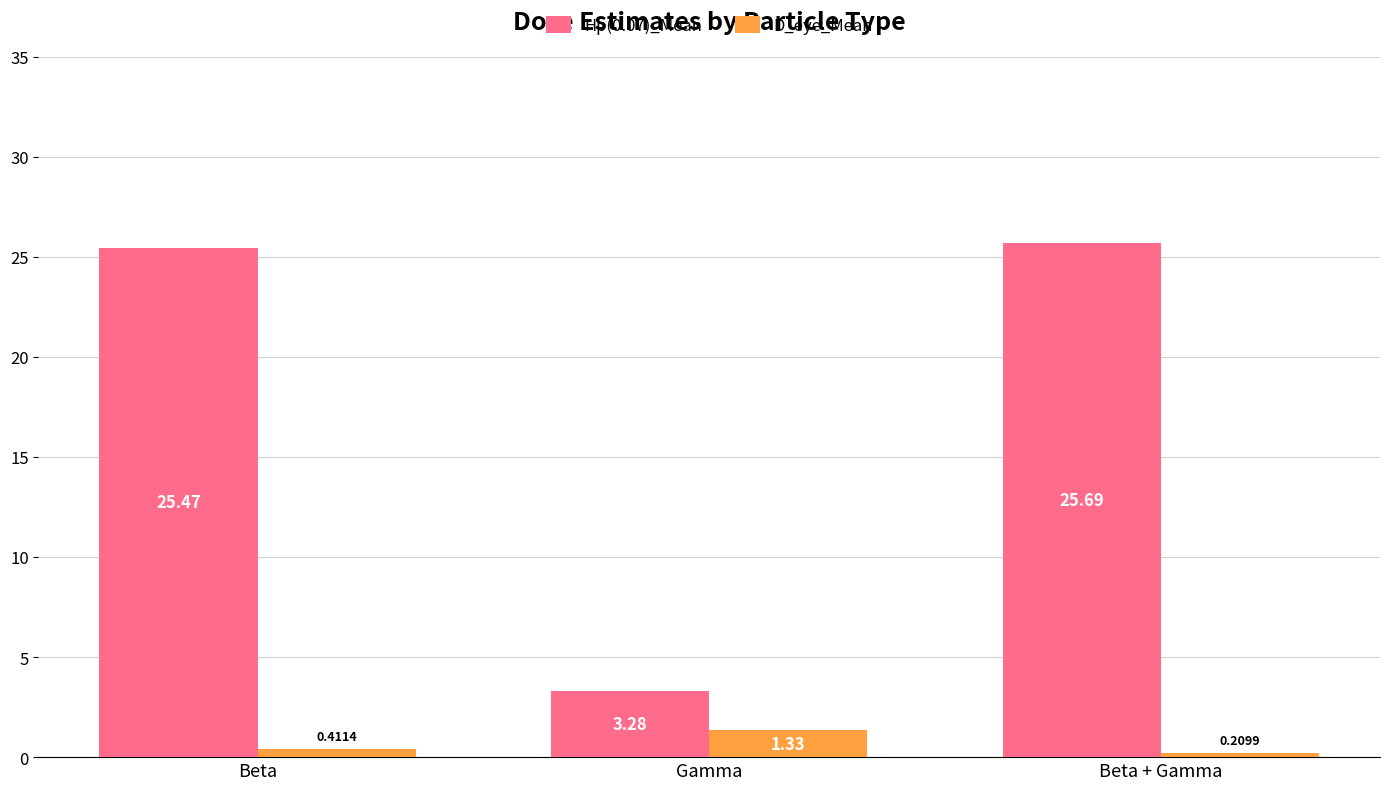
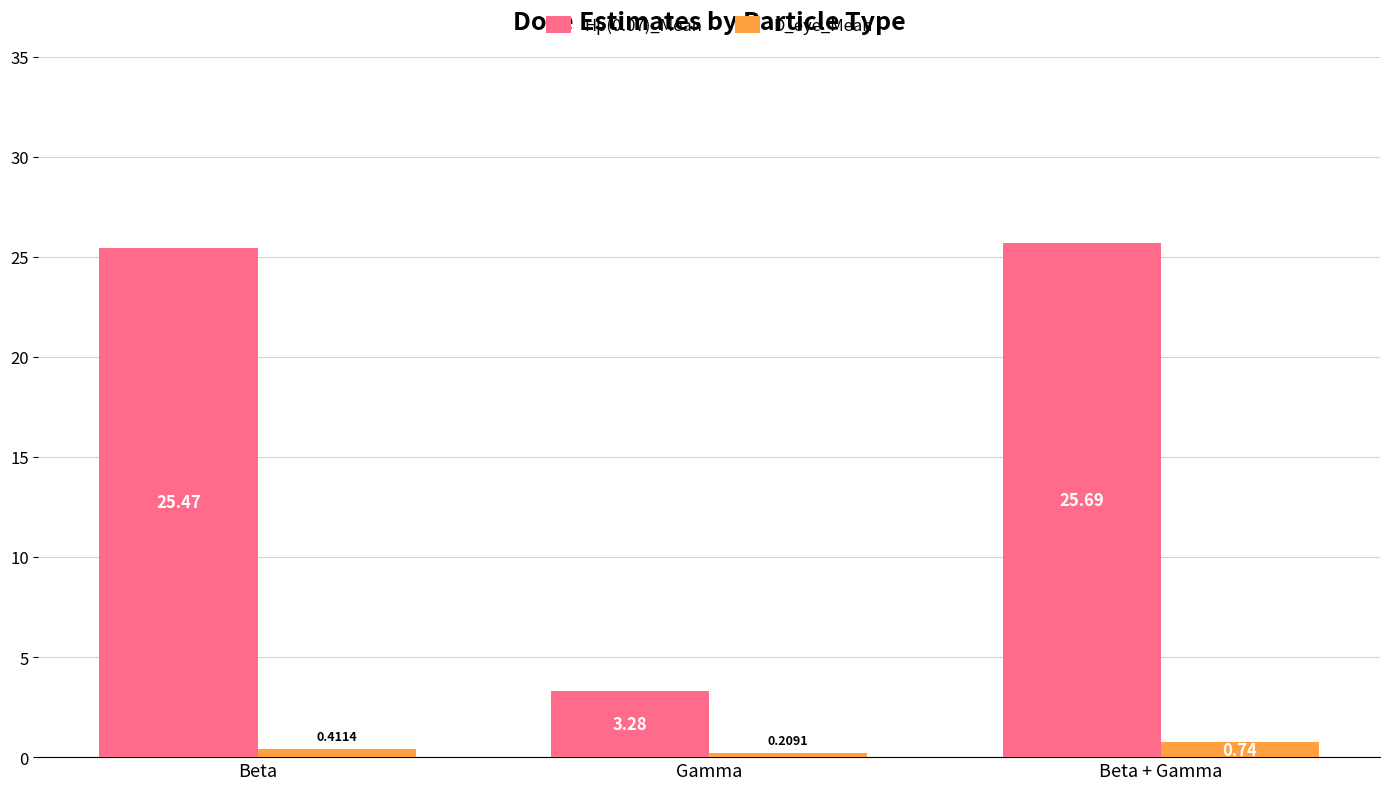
  {
    "Hp(0.07)_Mean": {
      "Beta": 25.47,
      "Gamma": 3.28,
      "Beta + Gamma": 25.69
    },
    "D_eye_Mean": {
      "Beta": 0.4114,
-     "Gamma": 1.33,
-     "Beta + Gamma": 0.2099
+     "Gamma": 0.2091,
+     "Beta + Gamma": 0.74
    }
  }
